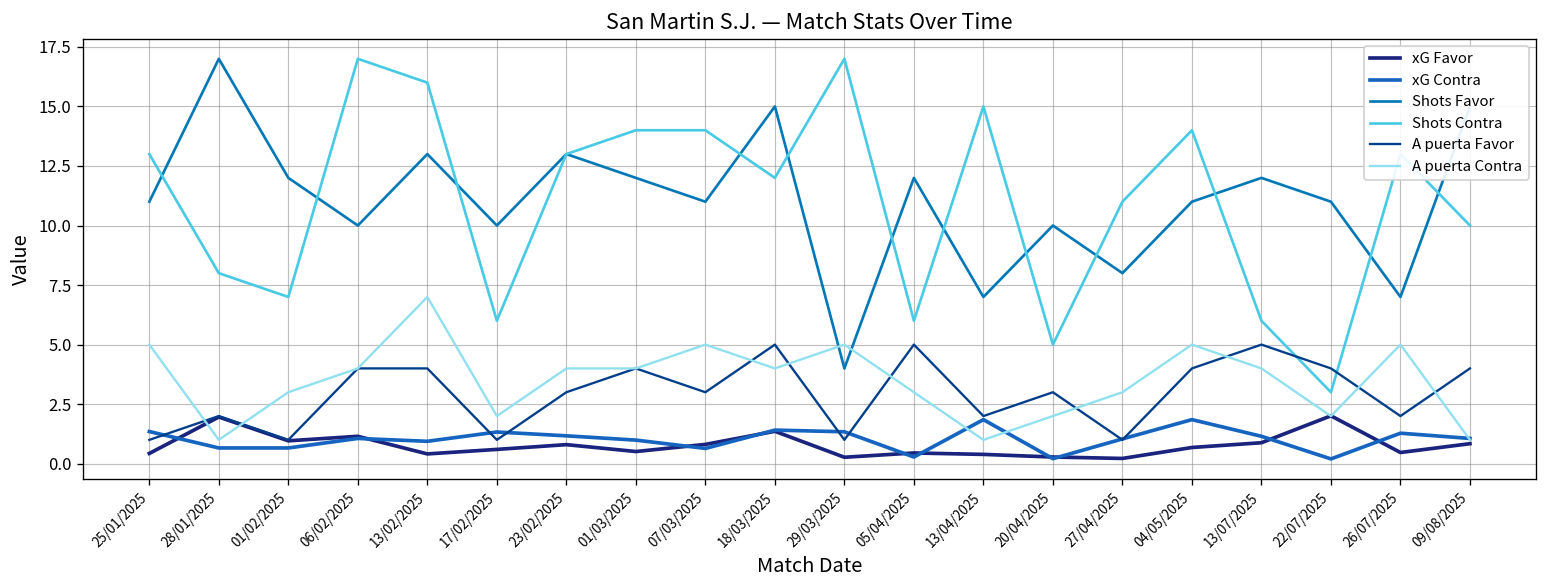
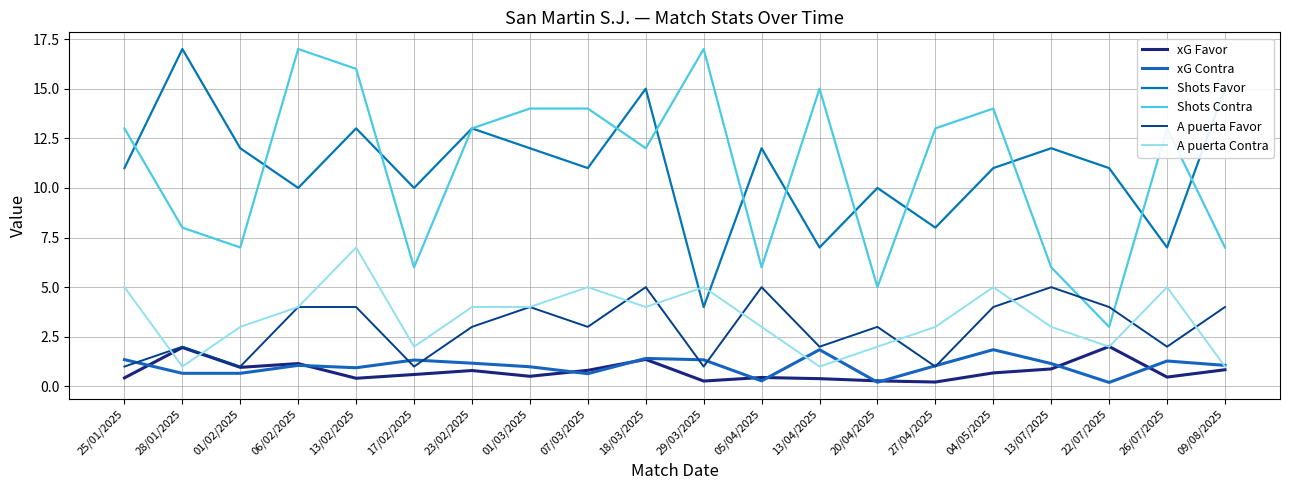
  {
    "Shots Contra": {
      "25/01/2025": 13,
      "28/01/2025": 8,
      "01/02/2025": 7,
      "06/02/2025": 17,
      "13/02/2025": 16,
      "17/02/2025": 6,
      "01/03/2025": 14,
      "07/03/2025": 14,
      "18/03/2025": 12,
      "29/03/2025": 17,
      "05/04/2025": 6,
      "13/04/2025": 15,
      "20/04/2025": 5,
-     "27/04/2025": 11,
+     "27/04/2025": 13,
      "04/05/2025": 14,
      "13/07/2025": 6,
      "22/07/2025": 3,
-     "09/08/2025": 10
+     "09/08/2025": 7
    },
    "A puerta Contra": {
      "25/01/2025": 5,
      "28/01/2025": 1,
      "01/02/2025": 3,
      "13/02/2025": 7,
      "17/02/2025": 2,
      "23/02/2025": 4,
      "07/03/2025": 5,
      "18/03/2025": 4,
      "29/03/2025": 5,
      "05/04/2025": 3,
      "13/04/2025": 1,
      "20/04/2025": 2,
      "27/04/2025": 3,
      "04/05/2025": 5,
-     "13/07/2025": 4,
+     "13/07/2025": 3,
      "26/07/2025": 5
    }
  }
